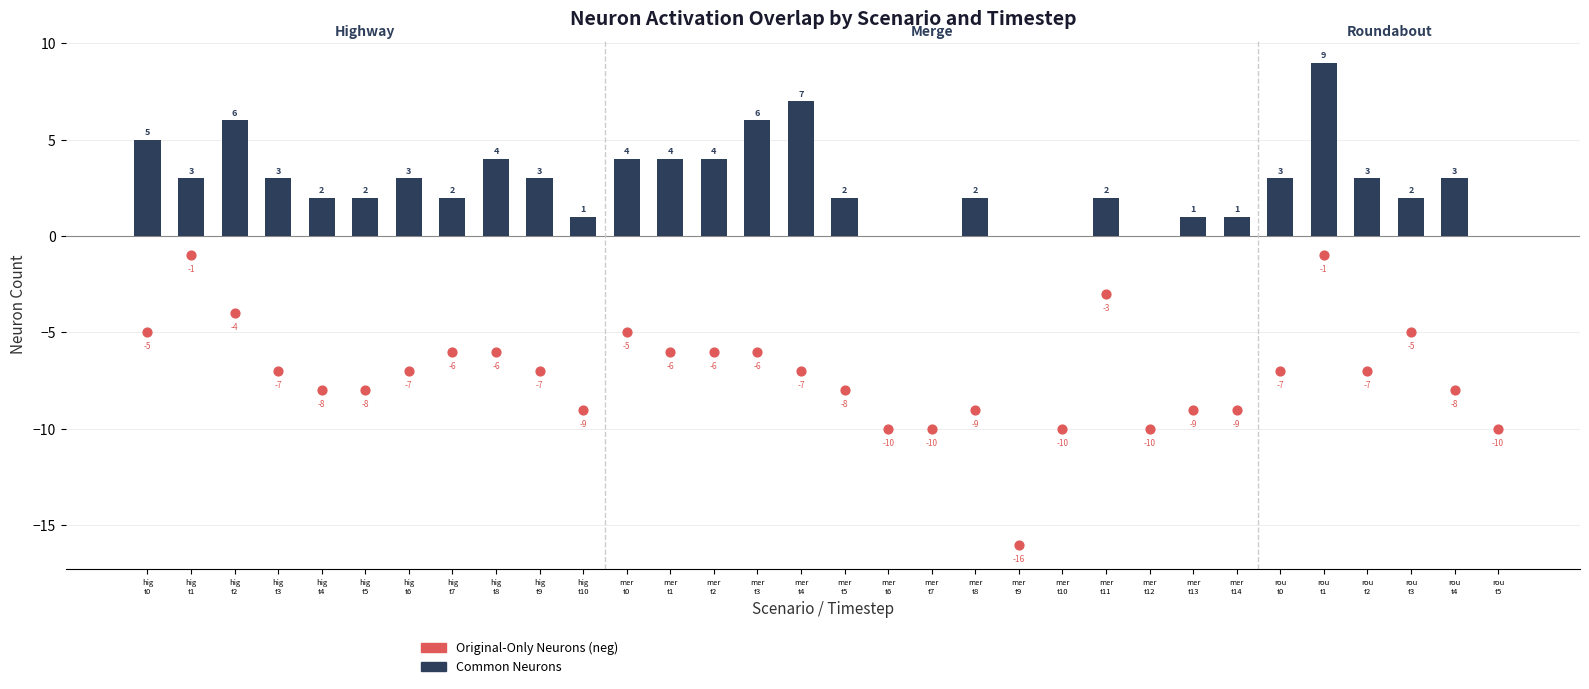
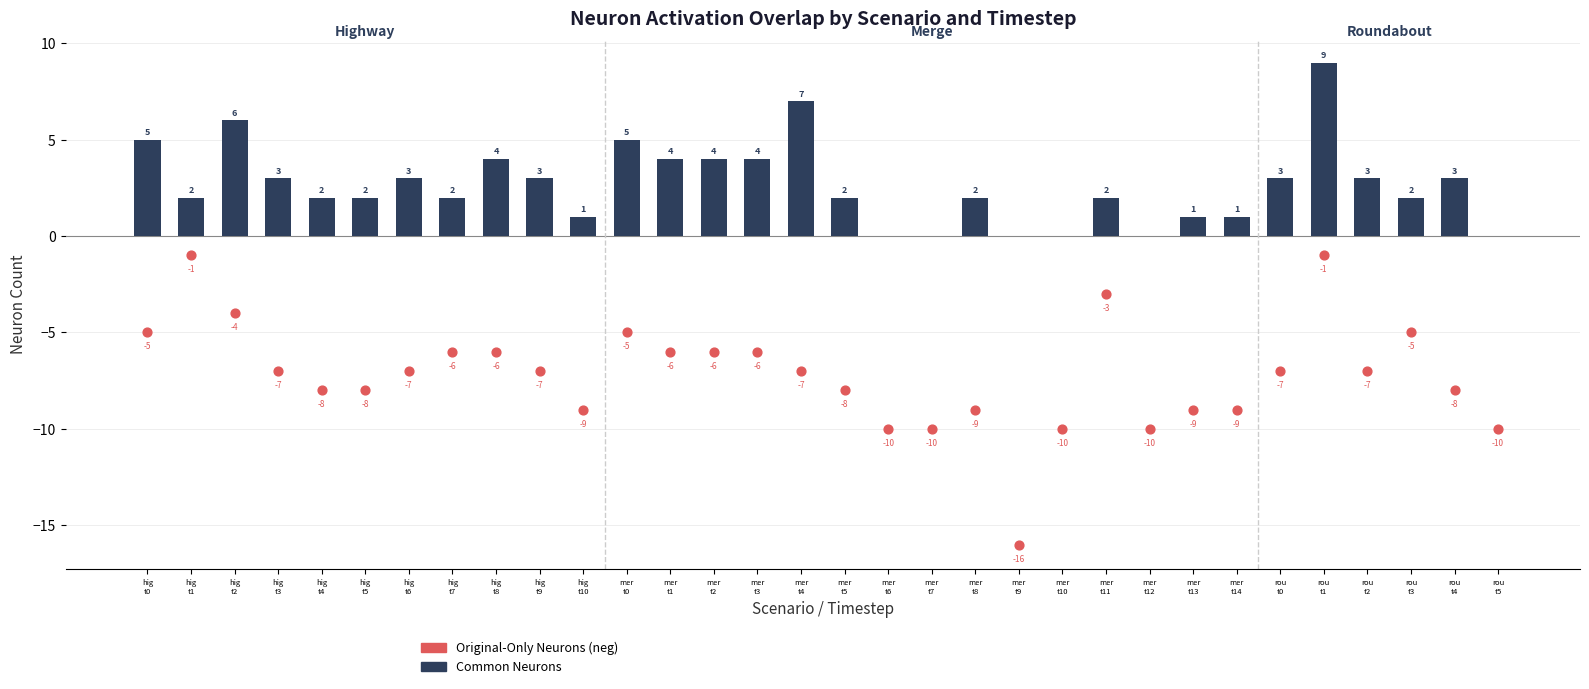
  {
    "Common Neurons": {
      "hig t0": 5,
-     "hig t1": 3,
+     "hig t1": 2,
      "hig t2": 6,
      "hig t3": 3,
      "hig t4": 2,
      "hig t5": 2,
      "hig t6": 3,
      "hig t7": 2,
      "hig t8": 4,
      "hig t9": 3,
      "hig t10": 1,
-     "mer t0": 4,
+     "mer t0": 5,
      "mer t1": 4,
      "mer t2": 4,
-     "mer t3": 6,
+     "mer t3": 4,
      "mer t4": 7,
      "mer t5": 2,
      "mer t8": 2,
      "mer t11": 2,
      "mer t13": 1,
      "mer t14": 1,
      "rou t0": 3,
      "rou t1": 9,
      "rou t2": 3,
      "rou t3": 2,
      "rou t4": 3
    }
  }
